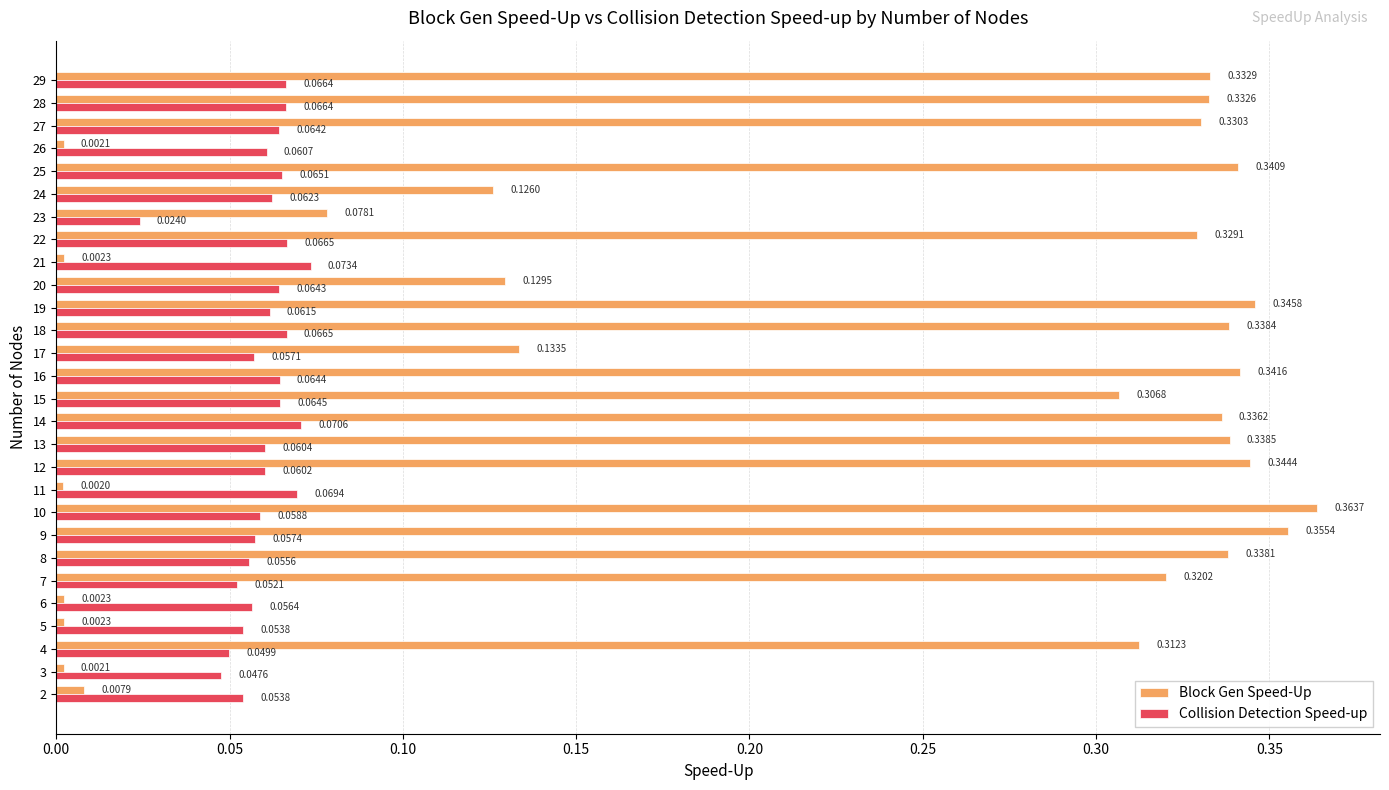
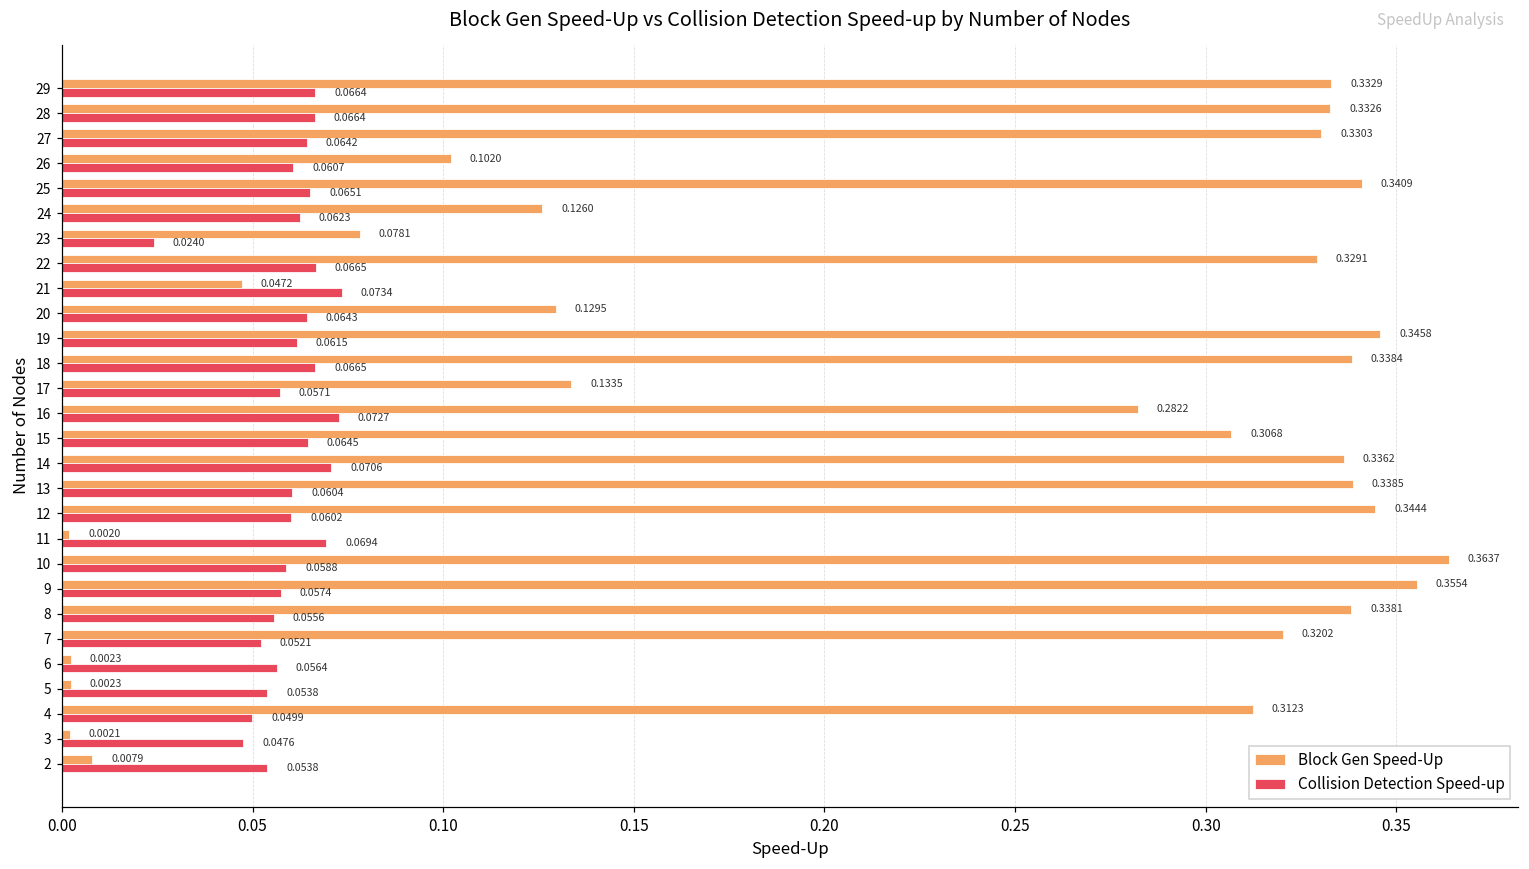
  {
    "Block Gen Speed-Up": {
      "29": 0.3329,
      "28": 0.3326,
      "27": 0.3303,
-     "26": 0.0021,
+     "26": 0.1020,
      "25": 0.3409,
      "24": 0.1260,
      "23": 0.0781,
      "22": 0.3291,
-     "21": 0.0023,
+     "21": 0.0472,
      "20": 0.1295,
      "19": 0.3458,
      "18": 0.3384,
      "17": 0.1335,
-     "16": 0.3416,
+     "16": 0.2822,
      "15": 0.3068,
      "14": 0.3362,
      "13": 0.3385,
      "12": 0.3444,
      "11": 0.0020,
      "10": 0.3637,
      "9": 0.3554,
      "8": 0.3381,
      "7": 0.3202,
      "6": 0.0023,
      "5": 0.0023,
      "4": 0.3123,
      "3": 0.0021,
      "2": 0.0079
    },
    "Collision Detection Speed-up": {
      "29": 0.0664,
      "28": 0.0664,
      "27": 0.0642,
      "26": 0.0607,
      "25": 0.0651,
      "24": 0.0623,
      "23": 0.0240,
      "22": 0.0665,
      "21": 0.0734,
      "20": 0.0643,
      "19": 0.0615,
      "18": 0.0665,
      "17": 0.0571,
-     "16": 0.0644,
+     "16": 0.0727,
      "15": 0.0645,
      "14": 0.0706,
      "13": 0.0604,
      "12": 0.0602,
      "11": 0.0694,
      "10": 0.0588,
      "9": 0.0574,
      "8": 0.0556,
      "7": 0.0521,
      "6": 0.0564,
      "5": 0.0538,
      "4": 0.0499,
      "3": 0.0476,
      "2": 0.0538
    }
  }
